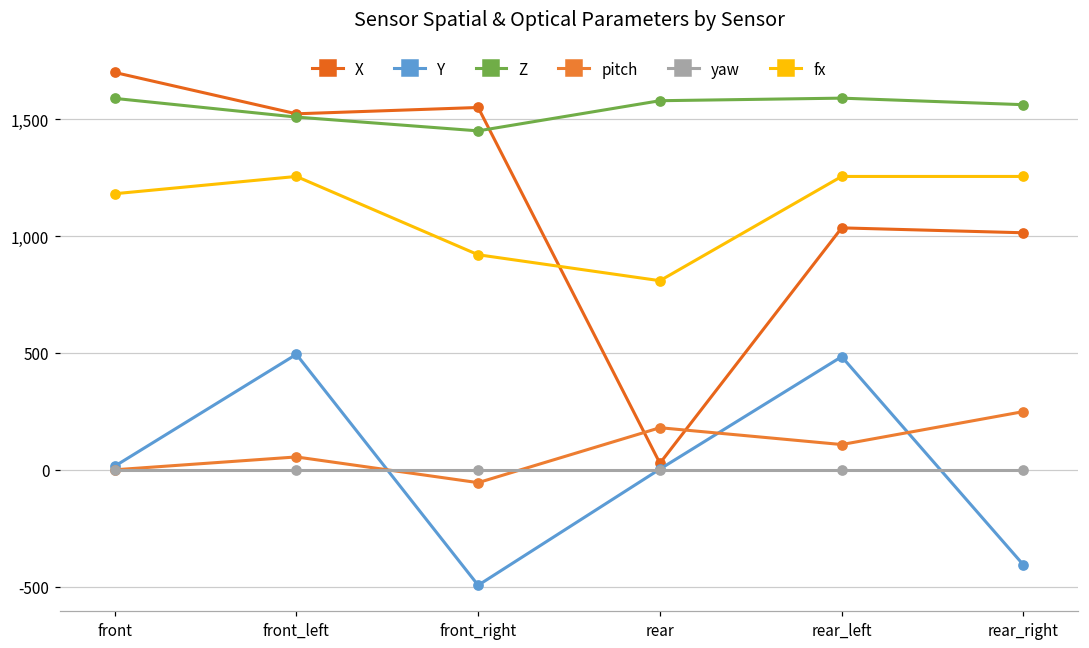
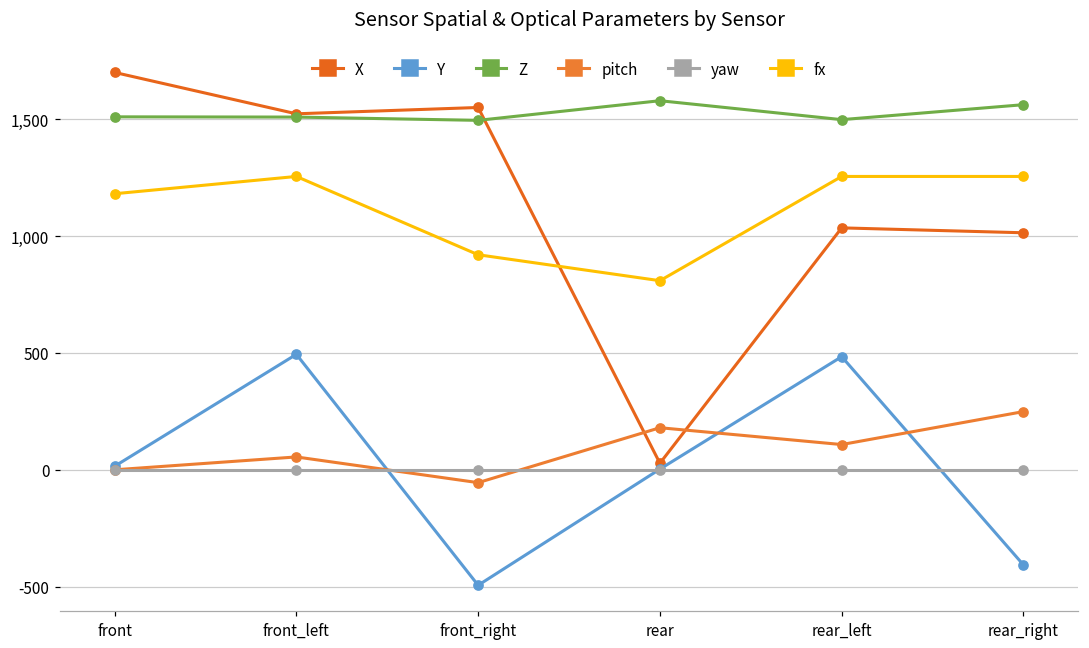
  {
    "Y": {
      "front": "20",
      "front_left": "490",
      "front_right": "-490",
      "rear_left": "480",
      "rear_right": "-410"
    },
    "Z": {
-     "front": "1,590",
+     "front": "1,510",
      "front_left": "1,510",
-     "front_right": "1,450",
+     "front_right": "1,500",
      "rear": "1,580",
-     "rear_left": "1,590",
+     "rear_left": "1,500",
      "rear_right": "1,560"
    },
    "yaw": {
      "front_left": "0",
      "front_right": "0",
      "rear_left": "0",
      "rear_right": "0"
    },
    "fx": {
      "front": "1,180",
      "front_left": "1,260",
      "front_right": "920",
      "rear": "810",
      "rear_left": "1,260",
      "rear_right": "1,260"
    }
  }
